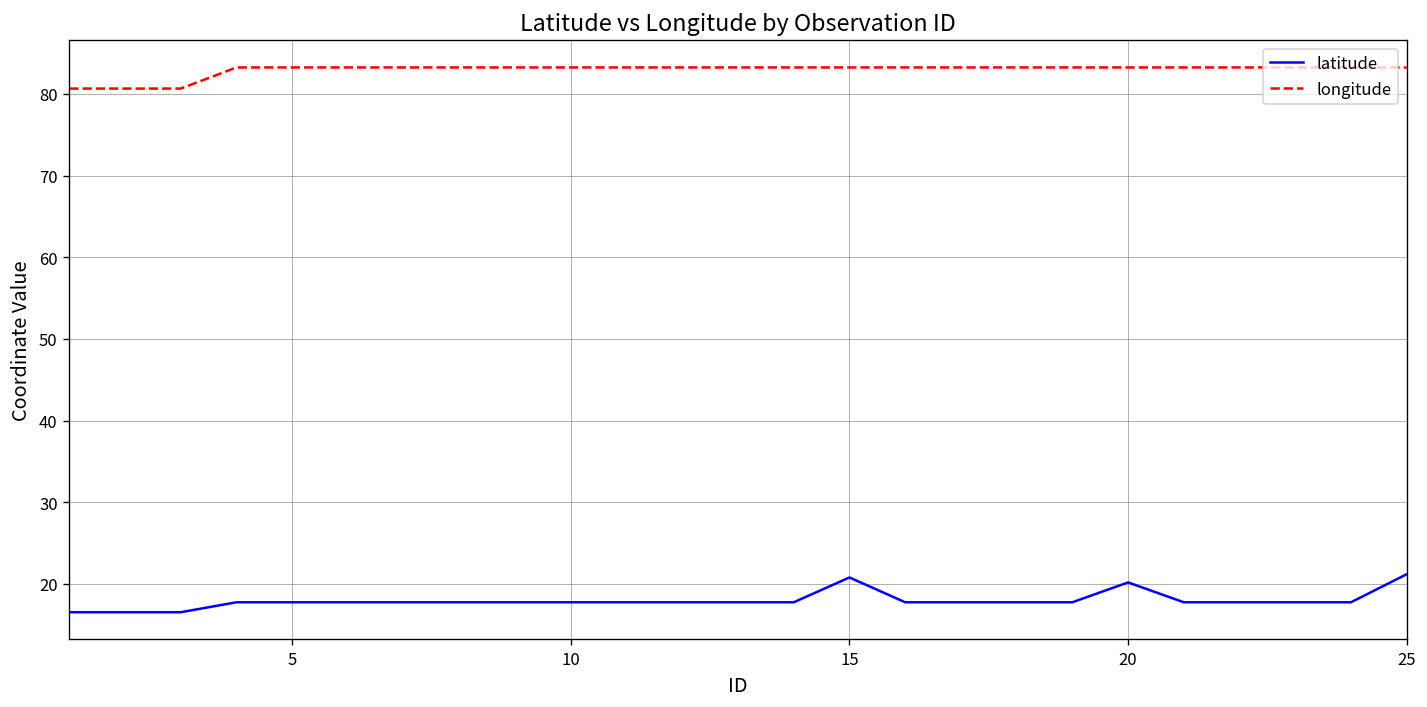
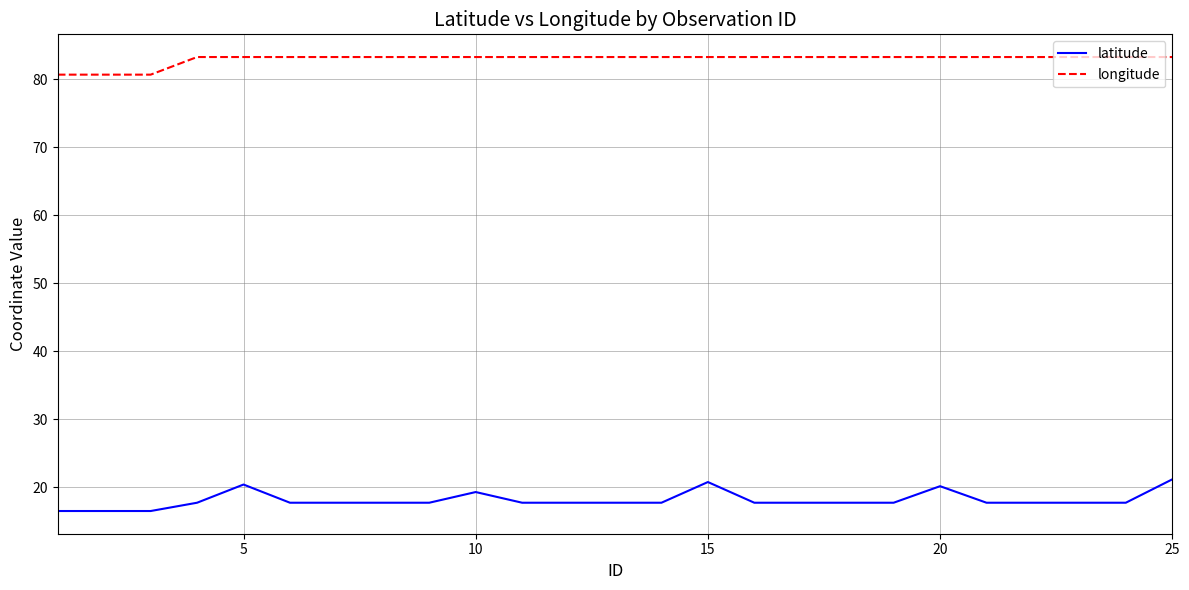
  {
    "latitude": {
-     "5": 18,
-     "10": 18,
+     "5": 20,
+     "10": 19,
      "15": 21,
      "20": 20,
      "25": 21
    },
    "longitude": {
      "5": 83,
      "10": 83,
      "15": 83,
      "20": 83,
      "25": 83
    }
  }
